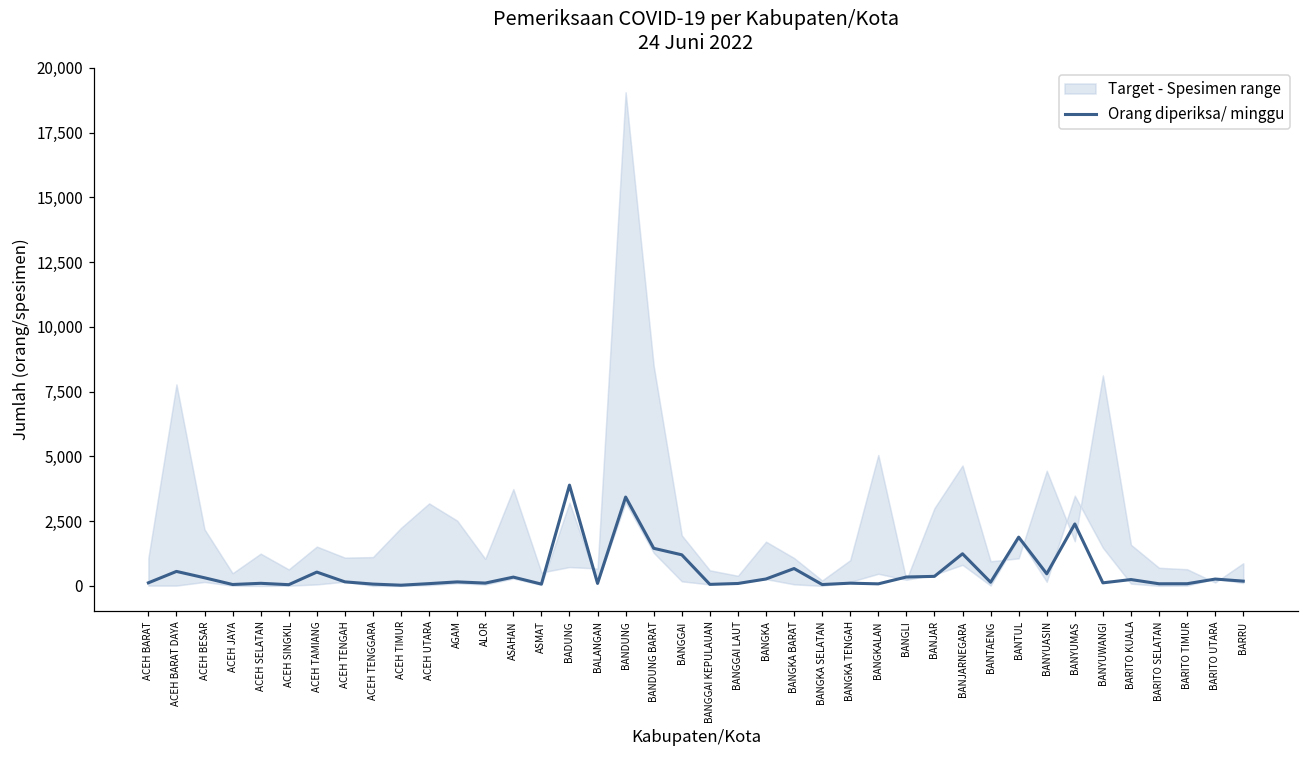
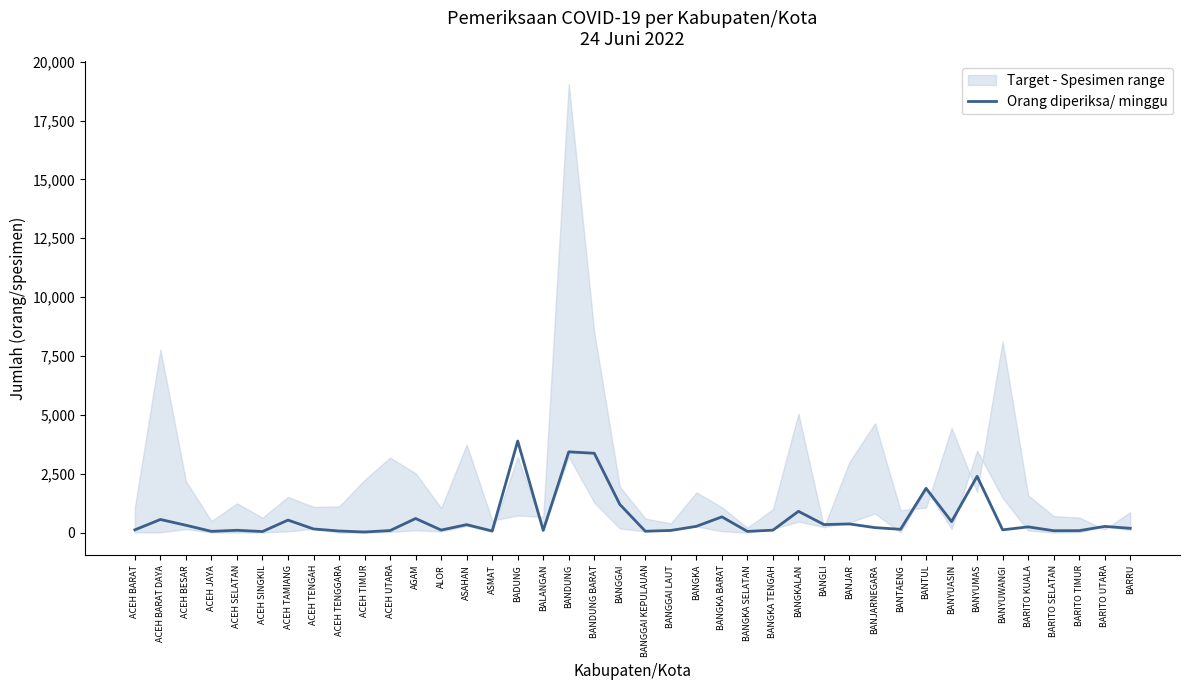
  {
    "Orang diperiksa/ minggu": {
      "ACEH BARAT": "100",
      "ACEH BARAT DAYA": "600",
      "ACEH BESAR": "300",
      "ACEH JAYA": "100",
      "ACEH SELATAN": "100",
      "ACEH SINGKIL": "0",
      "ACEH TAMIANG": "500",
      "ACEH TENGAH": "200",
      "ACEH TENGGARA": "100",
      "ACEH TIMUR": "0",
      "ACEH UTARA": "100",
-     "AGAM": "200",
+     "AGAM": "600",
      "ALOR": "100",
      "ASAHAN": "300",
      "ASMAT": "100",
      "BADUNG": "3,900",
      "BALANGAN": "100",
      "BANDUNG": "3,400",
-     "BANDUNG BARAT": "1,500",
+     "BANDUNG BARAT": "3,400",
      "BANGGAI": "1,200",
      "BANGGAI KEPULAUAN": "100",
      "BANGGAI LAUT": "100",
      "BANGKA": "300",
      "BANGKA BARAT": "700",
      "BANGKA SELATAN": "100",
      "BANGKA TENGAH": "100",
-     "BANGKALAN": "100",
+     "BANGKALAN": "900",
      "BANJAR": "400",
-     "BANJARNEGARA": "1,200",
+     "BANJARNEGARA": "200",
      "BANTAENG": "100",
      "BANYUASIN": "500",
      "BANYUMAS": "2,400",
      "BANYUWANGI": "100",
      "BARITO KUALA": "200",
      "BARITO SELATAN": "100",
      "BARITO TIMUR": "100",
      "BARRU": "200"
    }
  }
